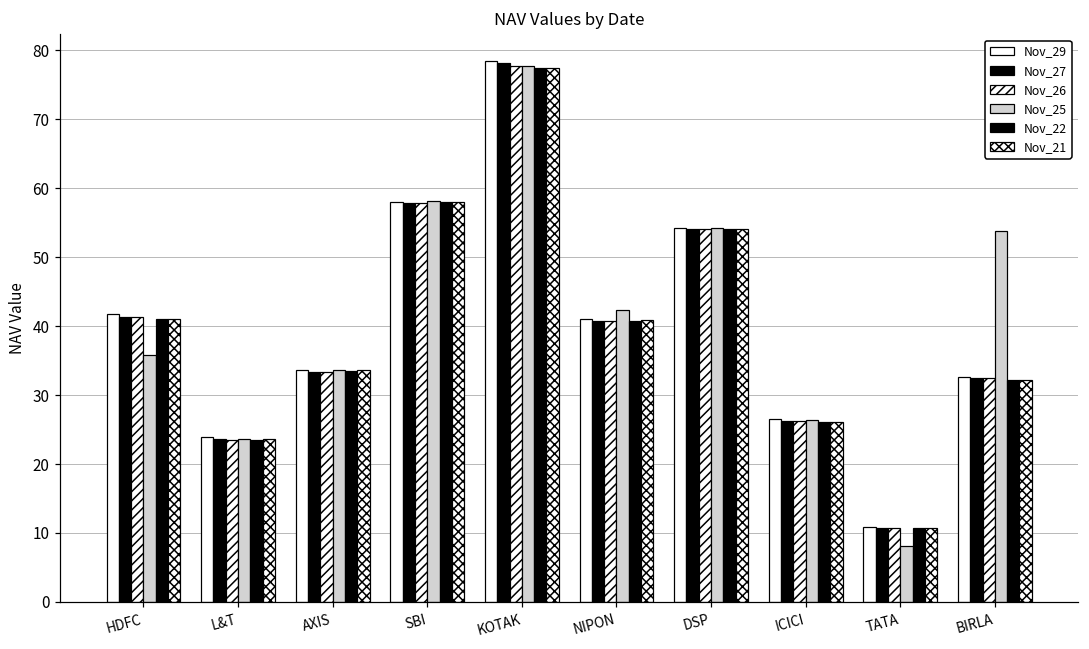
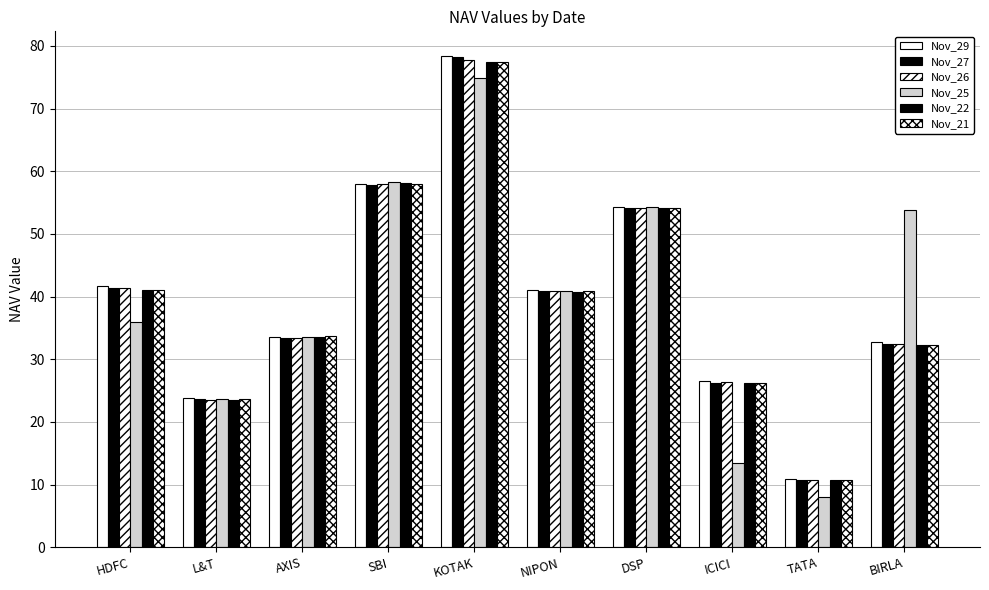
  {
    "Nov_25": {
      "HDFC": 36,
      "L&T": 24,
      "AXIS": 34,
      "SBI": 58,
-     "KOTAK": 78,
-     "NIPON": 42,
+     "KOTAK": 75,
+     "NIPON": 41,
      "DSP": 54,
-     "ICICI": 26,
+     "ICICI": 13,
      "TATA": 8,
      "BIRLA": 54
    }
  }
